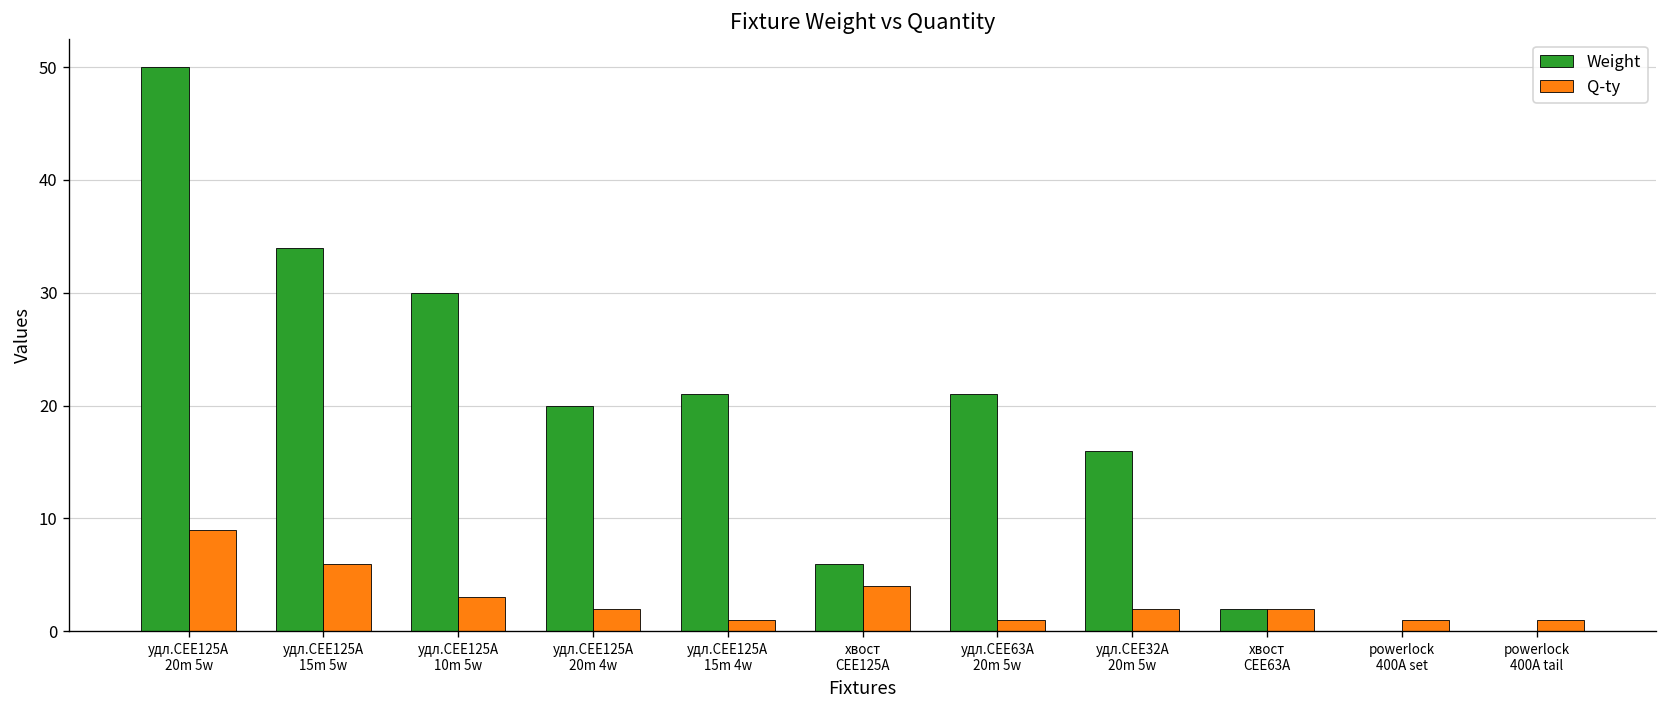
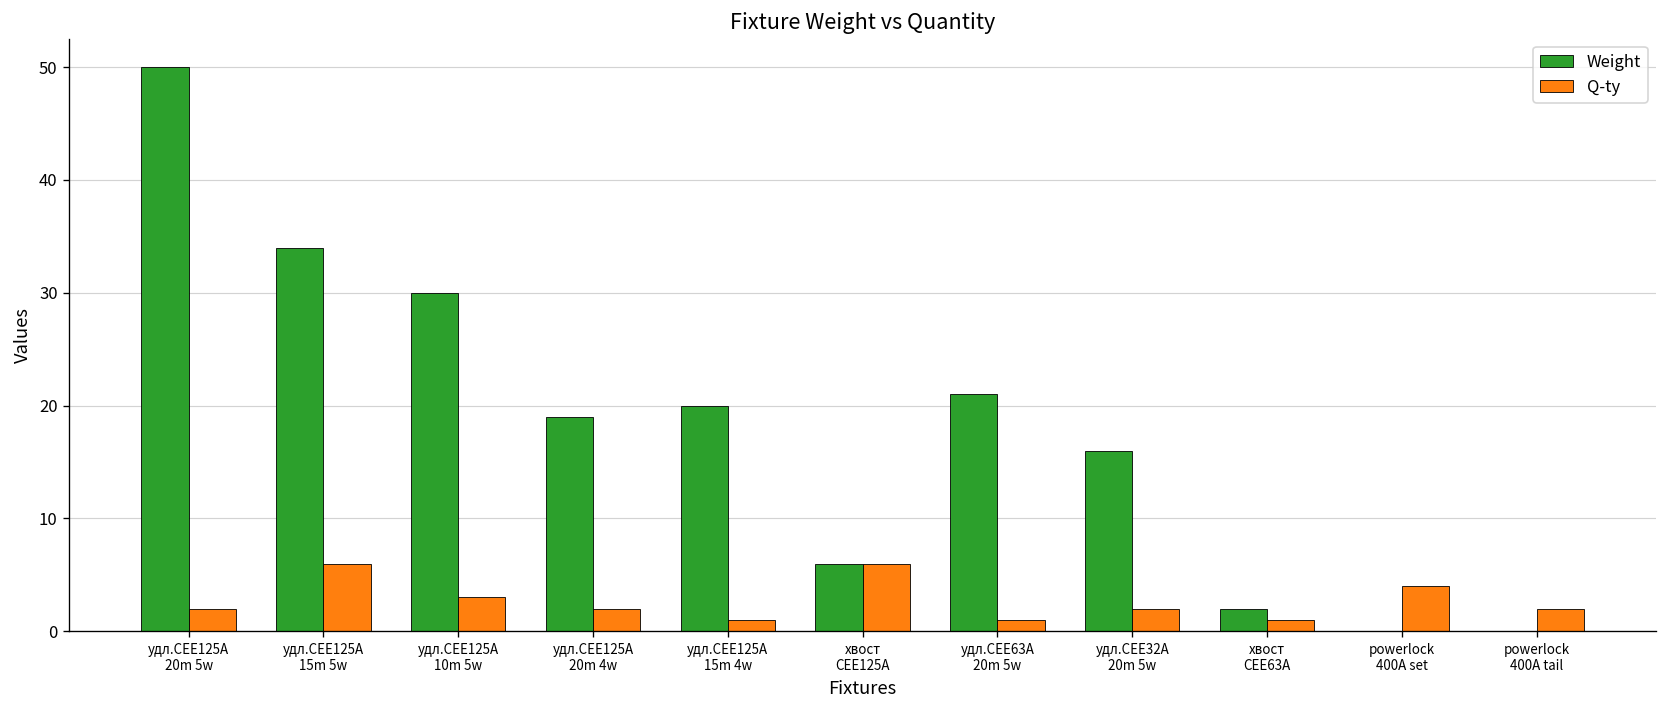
  {
    "Weight": {
      "удл.СЕЕ125А 20m 5w": 50,
      "удл.СЕЕ125А 15m 5w": 34,
      "удл.СЕЕ125А 10m 5w": 30,
-     "удл.СЕЕ125А 20m 4w": 20,
-     "удл.СЕЕ125А 15m 4w": 21,
+     "удл.СЕЕ125А 20m 4w": 19,
+     "удл.СЕЕ125А 15m 4w": 20,
      "хвост СЕЕ125А": 6,
      "удл.СЕЕ63А 20m 5w": 21,
      "удл.СЕЕ32А 20m 5w": 16,
      "хвост СЕЕ63А": 2,
      "powerlock 400A set": 0,
      "powerlock 400A tail": 0
    },
    "Q-ty": {
-     "удл.СЕЕ125А 20m 5w": 9,
+     "удл.СЕЕ125А 20m 5w": 2,
      "удл.СЕЕ125А 15m 5w": 6,
      "удл.СЕЕ125А 10m 5w": 3,
      "удл.СЕЕ125А 20m 4w": 2,
      "удл.СЕЕ125А 15m 4w": 1,
-     "хвост СЕЕ125А": 4,
+     "хвост СЕЕ125А": 6,
      "удл.СЕЕ63А 20m 5w": 1,
      "удл.СЕЕ32А 20m 5w": 2,
-     "хвост СЕЕ63А": 2,
-     "powerlock 400A set": 1,
-     "powerlock 400A tail": 1
+     "хвост СЕЕ63А": 1,
+     "powerlock 400A set": 4,
+     "powerlock 400A tail": 2
    }
  }
